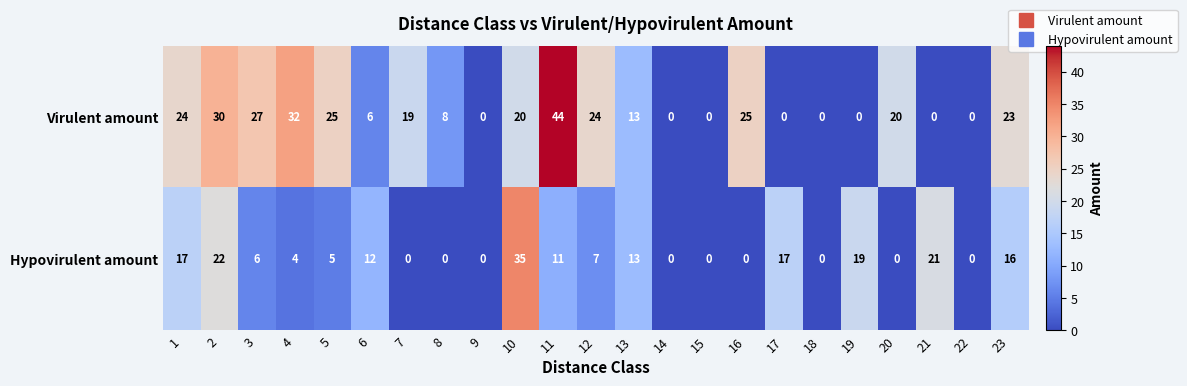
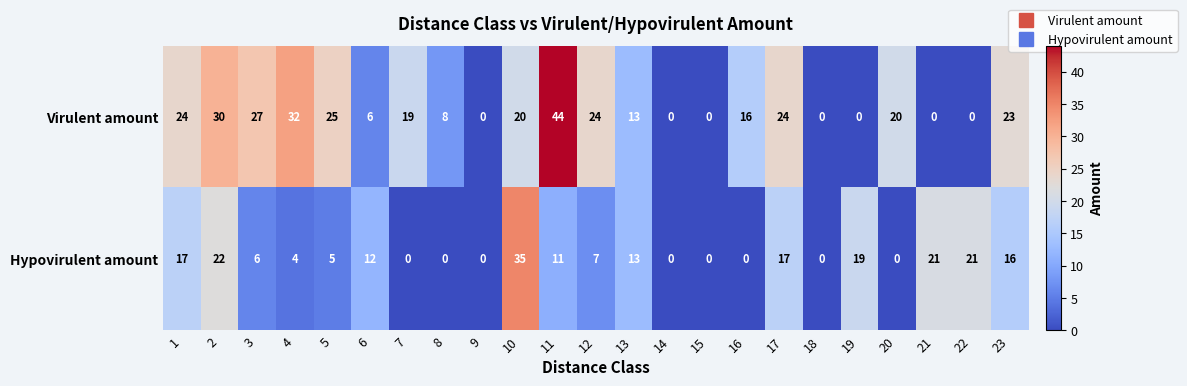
  {
    "Virulent amount": {
      "1": 24,
      "2": 30,
      "3": 27,
      "4": 32,
      "5": 25,
      "6": 6,
      "7": 19,
      "8": 8,
      "9": 0,
      "10": 20,
      "11": 44,
      "12": 24,
      "13": 13,
      "14": 0,
      "15": 0,
-     "16": 25,
-     "17": 0,
+     "16": 16,
+     "17": 24,
      "18": 0,
      "19": 0,
      "20": 20,
      "21": 0,
      "22": 0,
      "23": 23
    },
    "Hypovirulent amount": {
      "1": 17,
      "2": 22,
      "3": 6,
      "4": 4,
      "5": 5,
      "6": 12,
      "7": 0,
      "8": 0,
      "9": 0,
      "10": 35,
      "11": 11,
      "12": 7,
      "13": 13,
      "14": 0,
      "15": 0,
      "16": 0,
      "17": 17,
      "18": 0,
      "19": 19,
      "20": 0,
      "21": 21,
-     "22": 0,
+     "22": 21,
      "23": 16
    }
  }
